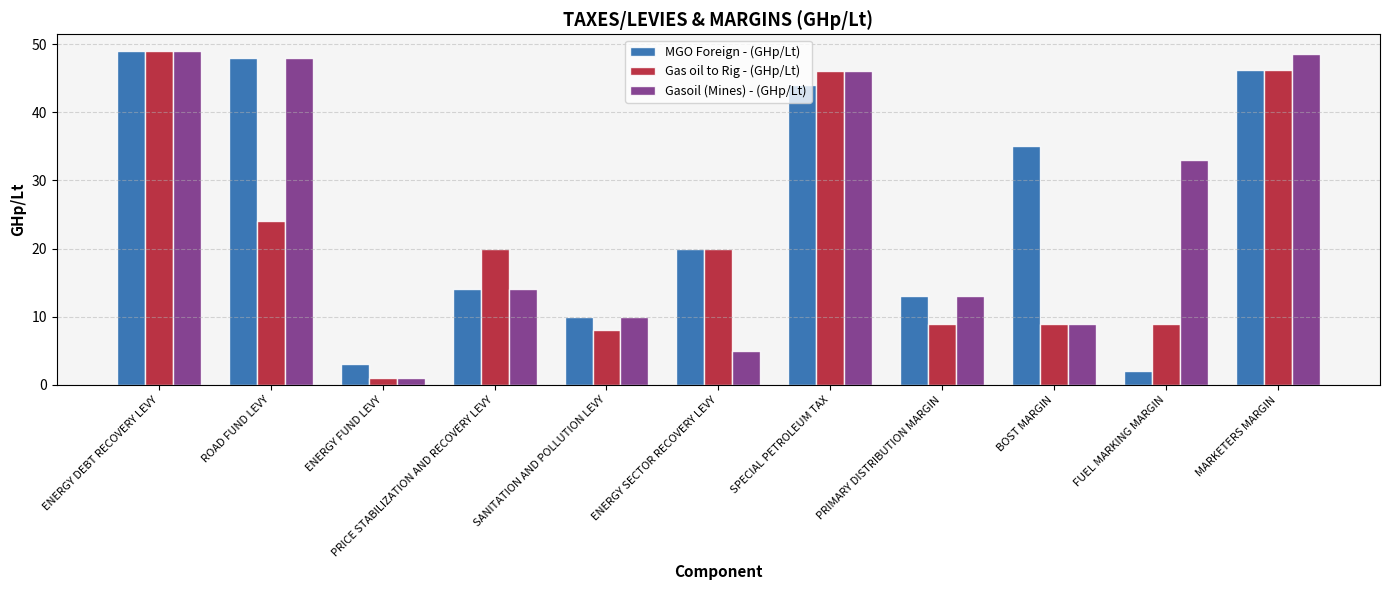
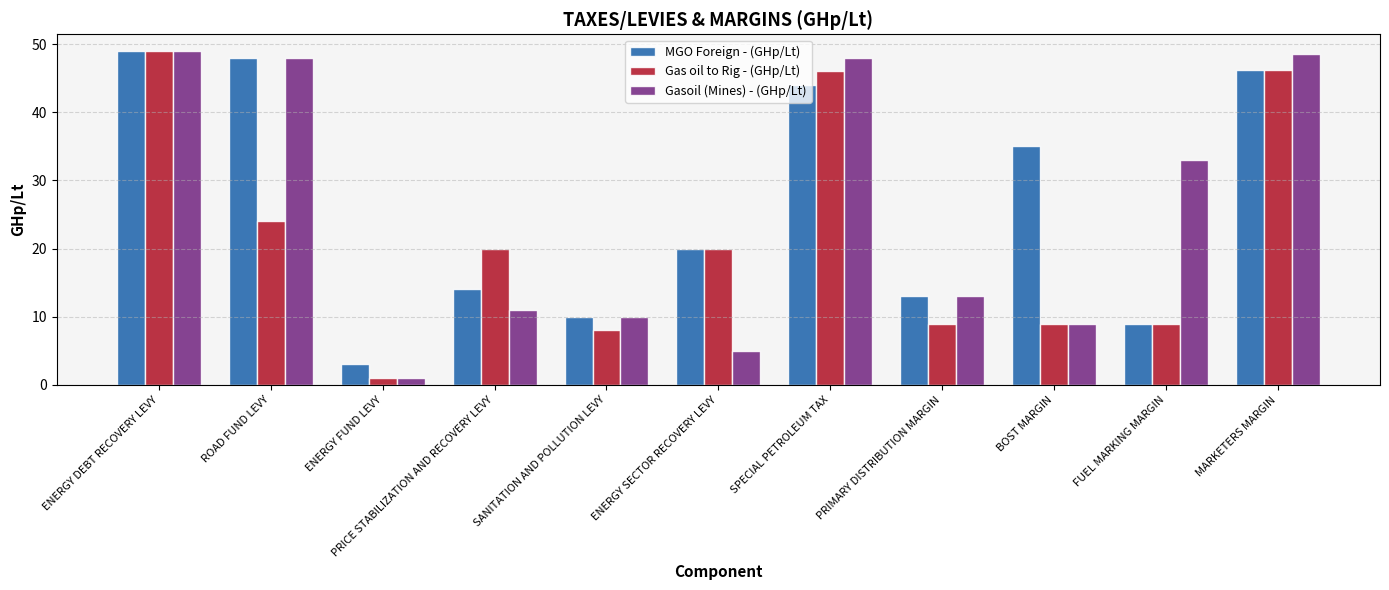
  {
    "MGO Foreign - (GHp/Lt)": {
      "ENERGY DEBT RECOVERY LEVY": 49,
      "ROAD FUND LEVY": 48,
      "ENERGY FUND LEVY": 3,
      "PRICE STABILIZATION AND RECOVERY LEVY": 14,
      "SANITATION AND POLLUTION LEVY": 10,
      "ENERGY SECTOR RECOVERY LEVY": 20,
      "PRIMARY DISTRIBUTION MARGIN": 13,
      "BOST MARGIN": 35,
-     "FUEL MARKING MARGIN": 2,
+     "FUEL MARKING MARGIN": 9,
      "MARKETERS MARGIN": 46
    },
    "Gas oil to Rig - (GHp/Lt)": {
      "ENERGY DEBT RECOVERY LEVY": 49,
      "ROAD FUND LEVY": 24,
      "ENERGY FUND LEVY": 1,
      "PRICE STABILIZATION AND RECOVERY LEVY": 20,
      "SANITATION AND POLLUTION LEVY": 8,
      "ENERGY SECTOR RECOVERY LEVY": 20,
      "SPECIAL PETROLEUM TAX": 46,
      "PRIMARY DISTRIBUTION MARGIN": 9,
      "BOST MARGIN": 9,
      "FUEL MARKING MARGIN": 9,
      "MARKETERS MARGIN": 46
    },
    "Gasoil (Mines) - (GHp/Lt)": {
      "ENERGY DEBT RECOVERY LEVY": 49,
      "ROAD FUND LEVY": 48,
      "ENERGY FUND LEVY": 1,
-     "PRICE STABILIZATION AND RECOVERY LEVY": 14,
+     "PRICE STABILIZATION AND RECOVERY LEVY": 11,
      "SANITATION AND POLLUTION LEVY": 10,
      "ENERGY SECTOR RECOVERY LEVY": 5,
-     "SPECIAL PETROLEUM TAX": 46,
+     "SPECIAL PETROLEUM TAX": 48,
      "PRIMARY DISTRIBUTION MARGIN": 13,
      "BOST MARGIN": 9,
      "FUEL MARKING MARGIN": 33,
      "MARKETERS MARGIN": 49
    }
  }
